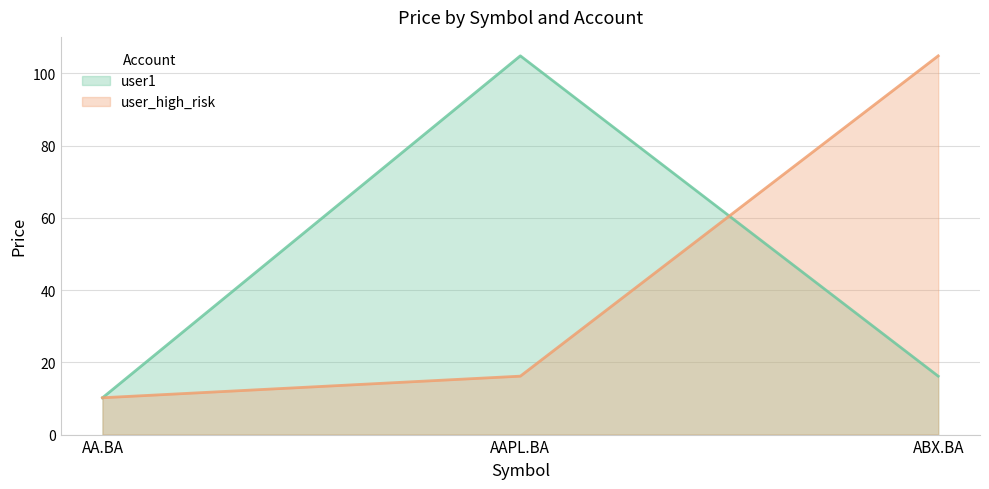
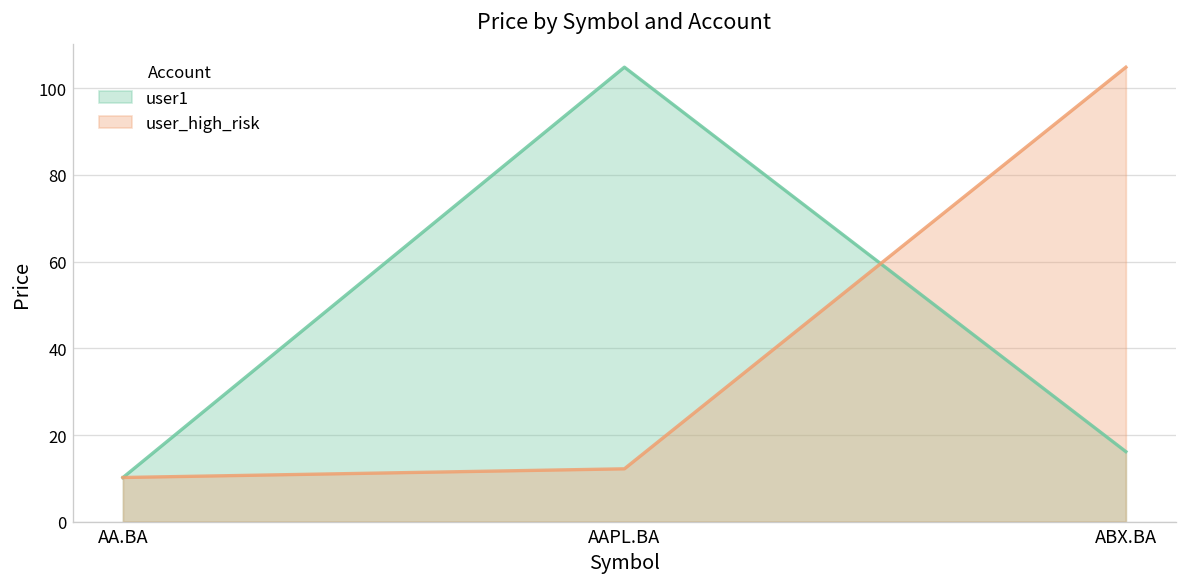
  {
    "user1": {
      "AAPL.BA": 105,
      "ABX.BA": 16
    },
    "user_high_risk": {
-     "AAPL.BA": 16,
+     "AAPL.BA": 12,
      "ABX.BA": 105
    }
  }
